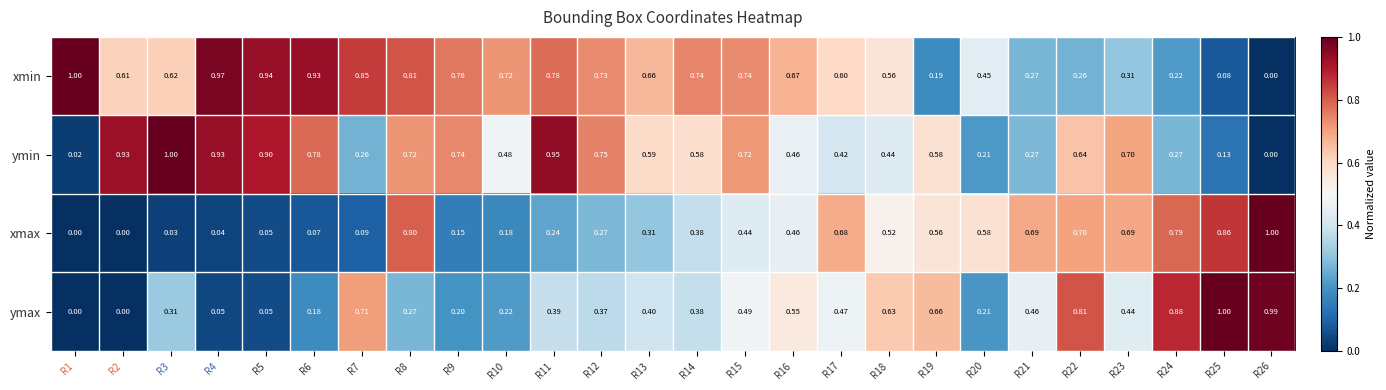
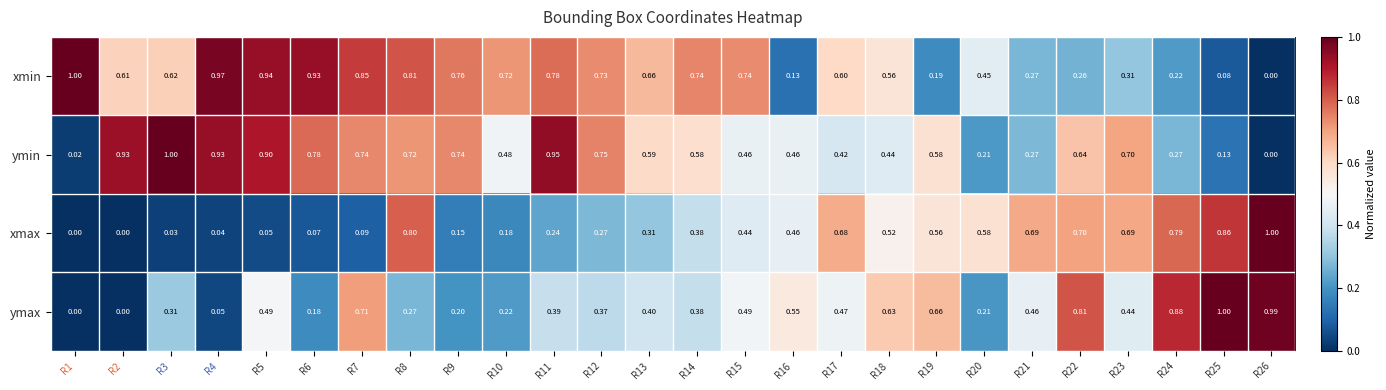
  {
    "xmin": {
      "R1": 1.00,
      "R2": 0.61,
      "R3": 0.62,
      "R4": 0.97,
      "R5": 0.94,
      "R6": 0.93,
      "R7": 0.85,
      "R8": 0.81,
      "R9": 0.76,
      "R10": 0.72,
      "R11": 0.78,
      "R12": 0.73,
      "R13": 0.66,
      "R14": 0.74,
      "R15": 0.74,
-     "R16": 0.67,
+     "R16": 0.13,
      "R17": 0.60,
      "R18": 0.56,
      "R19": 0.19,
      "R20": 0.45,
      "R21": 0.27,
      "R22": 0.26,
      "R23": 0.31,
      "R24": 0.22,
      "R25": 0.08,
      "R26": 0.00
    },
    "ymin": {
      "R1": 0.02,
      "R2": 0.93,
      "R3": 1.00,
      "R4": 0.93,
      "R5": 0.90,
      "R6": 0.78,
-     "R7": 0.26,
+     "R7": 0.74,
      "R8": 0.72,
      "R9": 0.74,
      "R10": 0.48,
      "R11": 0.95,
      "R12": 0.75,
      "R13": 0.59,
      "R14": 0.58,
-     "R15": 0.72,
+     "R15": 0.46,
      "R16": 0.46,
      "R17": 0.42,
      "R18": 0.44,
      "R19": 0.58,
      "R20": 0.21,
      "R21": 0.27,
      "R22": 0.64,
      "R23": 0.70,
      "R24": 0.27,
      "R25": 0.13,
      "R26": 0.00
    },
    "xmax": {
      "R1": 0.00,
      "R2": 0.00,
      "R3": 0.03,
      "R4": 0.04,
      "R5": 0.05,
      "R6": 0.07,
      "R7": 0.09,
      "R8": 0.80,
      "R9": 0.15,
      "R10": 0.18,
      "R11": 0.24,
      "R12": 0.27,
      "R13": 0.31,
      "R14": 0.38,
      "R15": 0.44,
      "R16": 0.46,
      "R17": 0.68,
      "R18": 0.52,
      "R19": 0.56,
      "R20": 0.58,
      "R21": 0.69,
      "R22": 0.70,
      "R23": 0.69,
      "R24": 0.79,
      "R25": 0.86,
      "R26": 1.00
    },
    "ymax": {
      "R1": 0.00,
      "R2": 0.00,
      "R3": 0.31,
      "R4": 0.05,
-     "R5": 0.05,
+     "R5": 0.49,
      "R6": 0.18,
      "R7": 0.71,
      "R8": 0.27,
      "R9": 0.20,
      "R10": 0.22,
      "R11": 0.39,
      "R12": 0.37,
      "R13": 0.40,
      "R14": 0.38,
      "R15": 0.49,
      "R16": 0.55,
      "R17": 0.47,
      "R18": 0.63,
      "R19": 0.66,
      "R20": 0.21,
      "R21": 0.46,
      "R22": 0.81,
      "R23": 0.44,
      "R24": 0.88,
      "R25": 1.00,
      "R26": 0.99
    }
  }
